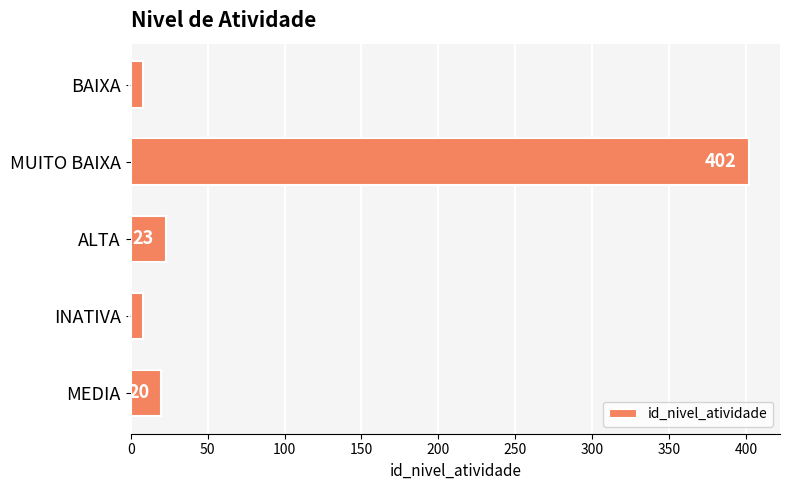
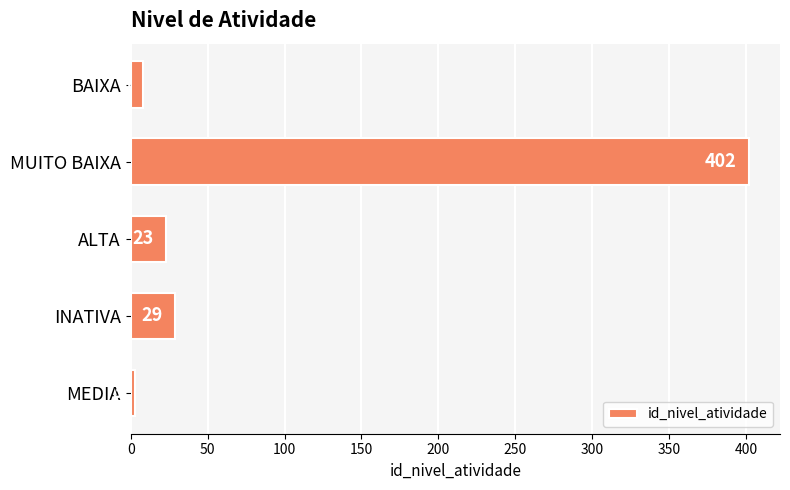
  {
    "BAIXA": 8,
-   "INATIVA": 8,
-   "MEDIA": 20
+   "INATIVA": 29,
+   "MEDIA": 3
  }
